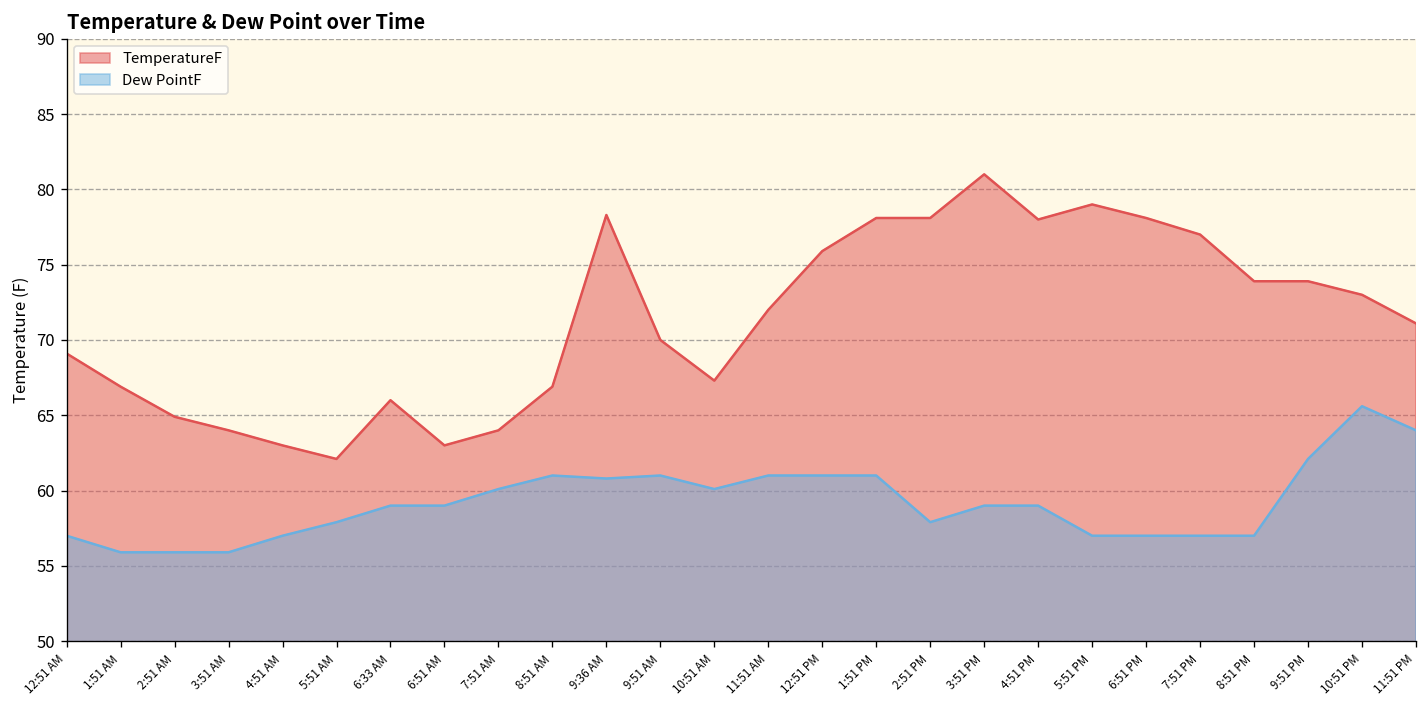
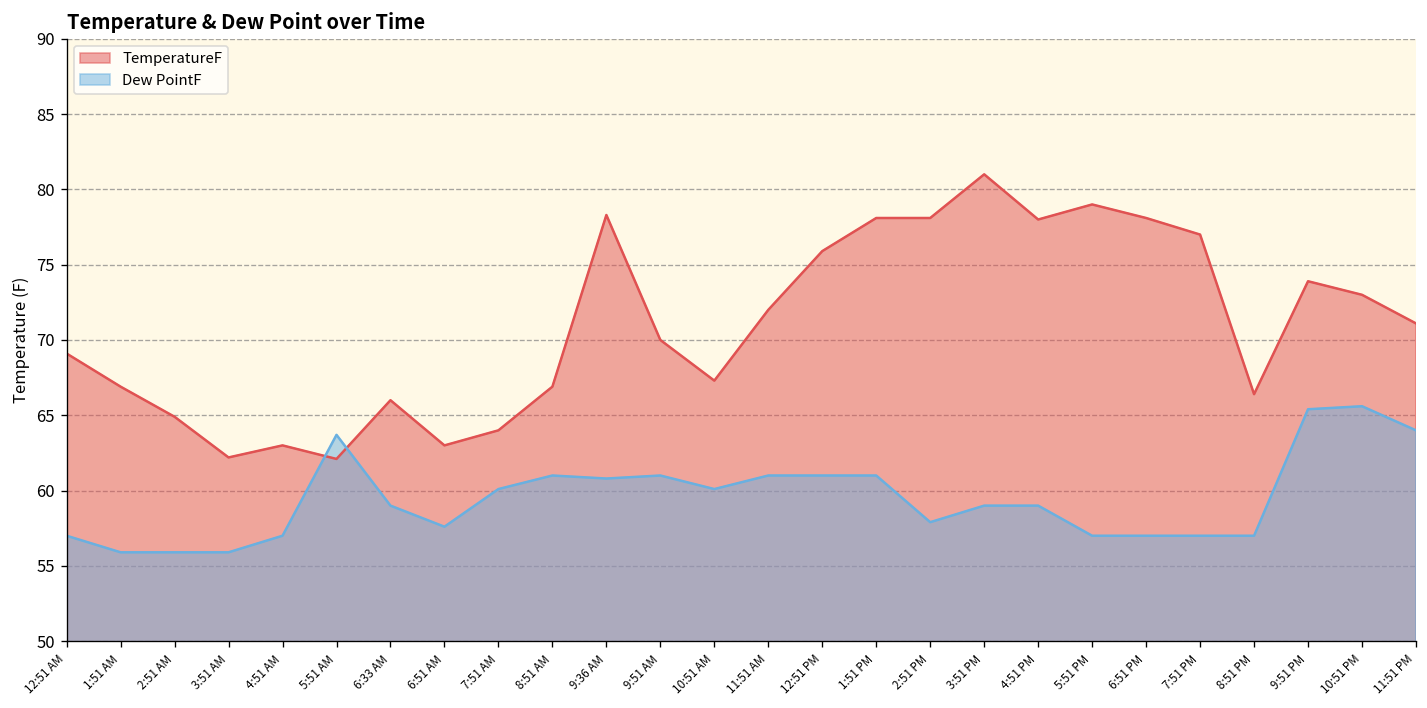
  {
    "TemperatureF": {
      "12:51 AM": 69.1,
      "1:51 AM": 66.9,
      "2:51 AM": 64.9,
-     "3:51 AM": 64.0,
+     "3:51 AM": 62.2,
      "4:51 AM": 63.0,
      "5:51 AM": 62.1,
      "6:33 AM": 66.0,
      "6:51 AM": 63.0,
      "7:51 AM": 64.0,
      "8:51 AM": 66.9,
      "9:36 AM": 78.3,
      "9:51 AM": 70.0,
      "10:51 AM": 67.3,
      "11:51 AM": 72.0,
      "12:51 PM": 75.9,
      "1:51 PM": 78.1,
      "2:51 PM": 78.1,
      "3:51 PM": 81.0,
      "4:51 PM": 78.0,
      "5:51 PM": 79.0,
      "6:51 PM": 78.1,
      "7:51 PM": 77.0,
-     "8:51 PM": 73.9,
+     "8:51 PM": 66.4,
      "9:51 PM": 73.9,
      "10:51 PM": 73.0,
      "11:51 PM": 71.1
    },
    "Dew PointF": {
      "12:51 AM": 57.0,
      "1:51 AM": 55.9,
      "2:51 AM": 55.9,
      "3:51 AM": 55.9,
      "4:51 AM": 57.0,
-     "5:51 AM": 57.9,
+     "5:51 AM": 63.7,
      "6:33 AM": 59.0,
-     "6:51 AM": 59.0,
+     "6:51 AM": 57.6,
      "7:51 AM": 60.1,
      "8:51 AM": 61.0,
      "9:36 AM": 60.8,
      "9:51 AM": 61.0,
      "10:51 AM": 60.1,
      "11:51 AM": 61.0,
      "12:51 PM": 61.0,
      "1:51 PM": 61.0,
      "2:51 PM": 57.9,
      "3:51 PM": 59.0,
      "4:51 PM": 59.0,
      "5:51 PM": 57.0,
      "6:51 PM": 57.0,
      "7:51 PM": 57.0,
      "8:51 PM": 57.0,
-     "9:51 PM": 62.1,
+     "9:51 PM": 65.4,
      "10:51 PM": 65.6,
      "11:51 PM": 64.0
    }
  }
